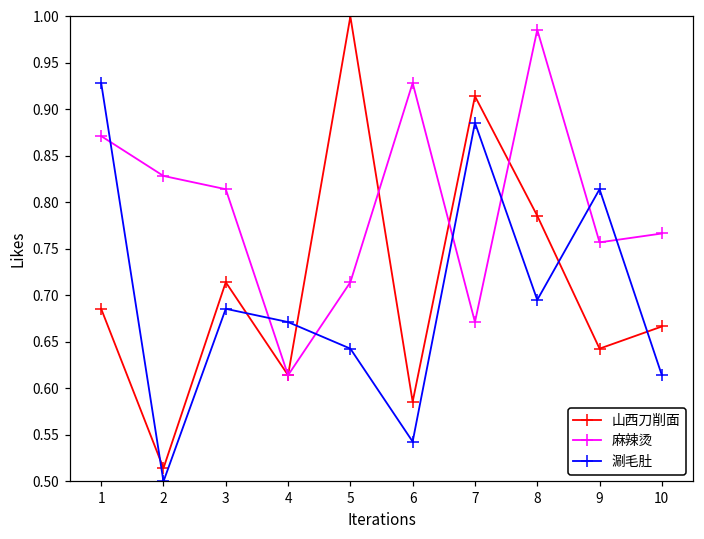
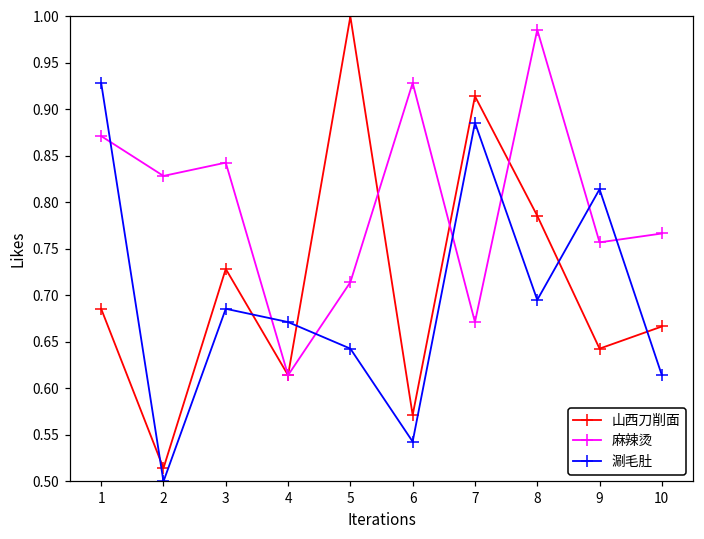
  {
    "山西刀削面": {
      "1": 0.69,
      "2": 0.51,
-     "3": 0.71,
+     "3": 0.73,
      "5": 1.00,
-     "6": 0.59,
+     "6": 0.57,
      "7": 0.91,
      "8": 0.79,
      "9": 0.64,
      "10": 0.67
    },
    "麻辣烫": {
      "1": 0.87,
      "2": 0.83,
-     "3": 0.81,
+     "3": 0.84,
      "5": 0.71,
      "6": 0.93,
      "7": 0.67,
      "8": 0.99,
      "9": 0.76,
      "10": 0.77
    },
    "涮毛肚": {
      "1": 0.93,
      "2": 0.50,
      "3": 0.69,
      "4": 0.67,
      "5": 0.64,
      "6": 0.54,
      "7": 0.89,
      "8": 0.70,
      "9": 0.81,
      "10": 0.61
    }
  }
